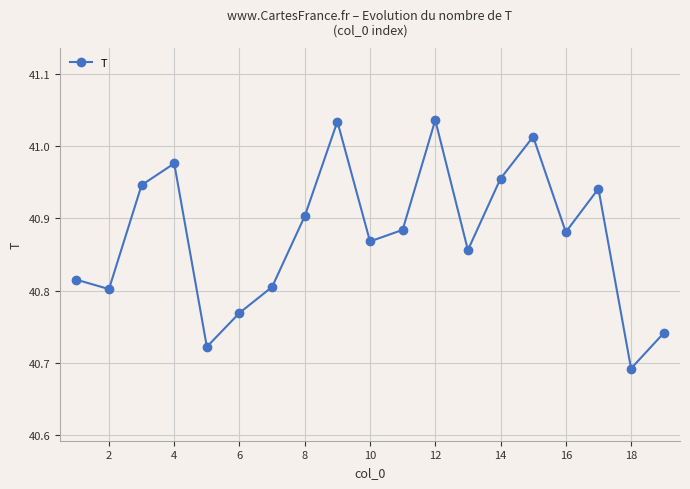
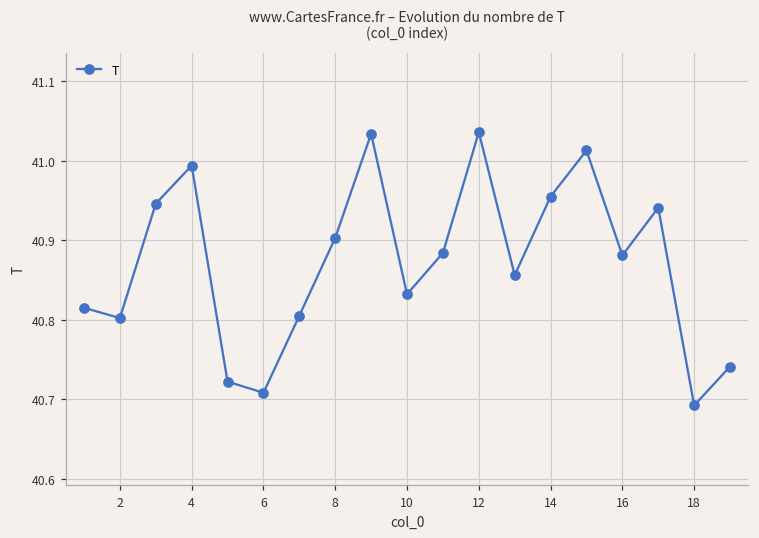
  {
    "2": 40.80,
-   "4": 40.98,
-   "6": 40.77,
+   "4": 40.99,
+   "6": 40.71,
    "8": 40.90,
-   "10": 40.87,
+   "10": 40.83,
    "12": 41.04,
    "14": 40.96,
    "16": 40.88,
    "18": 40.69
  }
